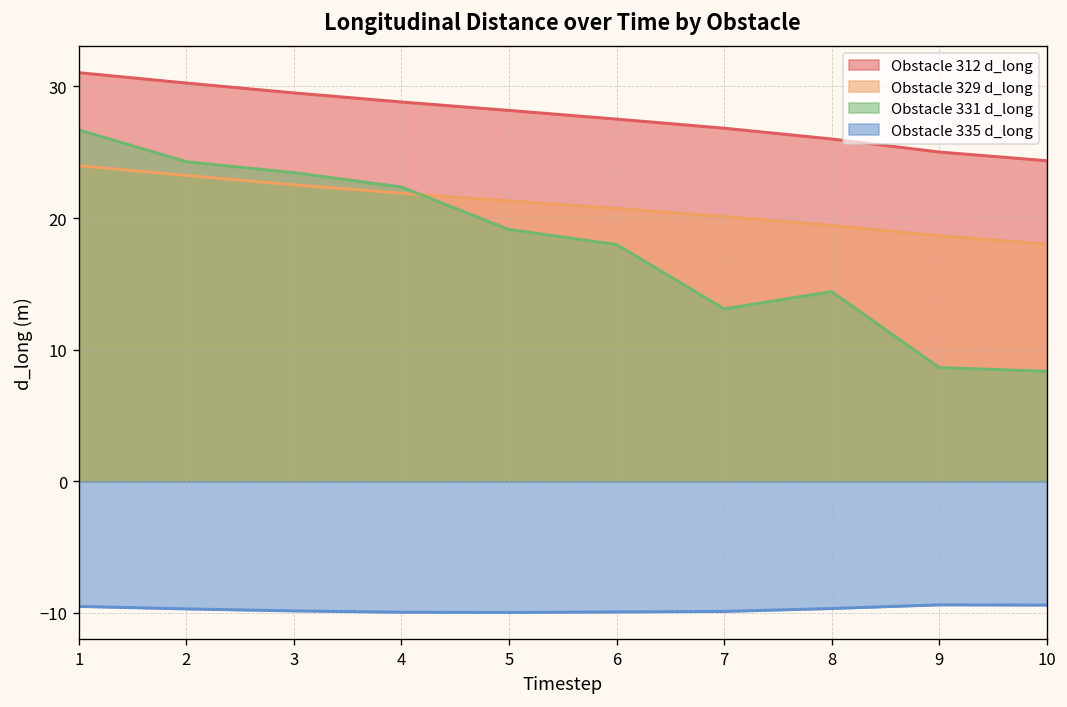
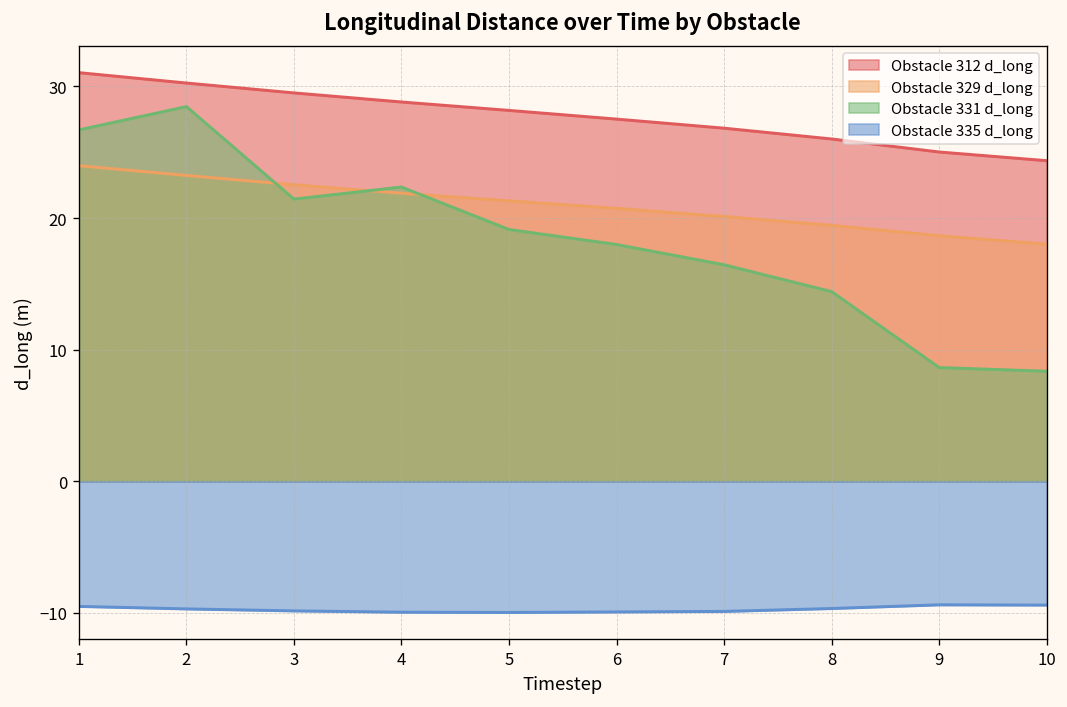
  {
    "Obstacle 331 d_long": {
      "1": 26.7,
-     "2": 24.3,
-     "3": 23.5,
+     "2": 28.5,
+     "3": 21.4,
      "4": 22.4,
      "5": 19.1,
      "6": 18.0,
-     "7": 13.1,
+     "7": 16.5,
      "8": 14.4,
      "9": 8.6,
      "10": 8.4
    }
  }
